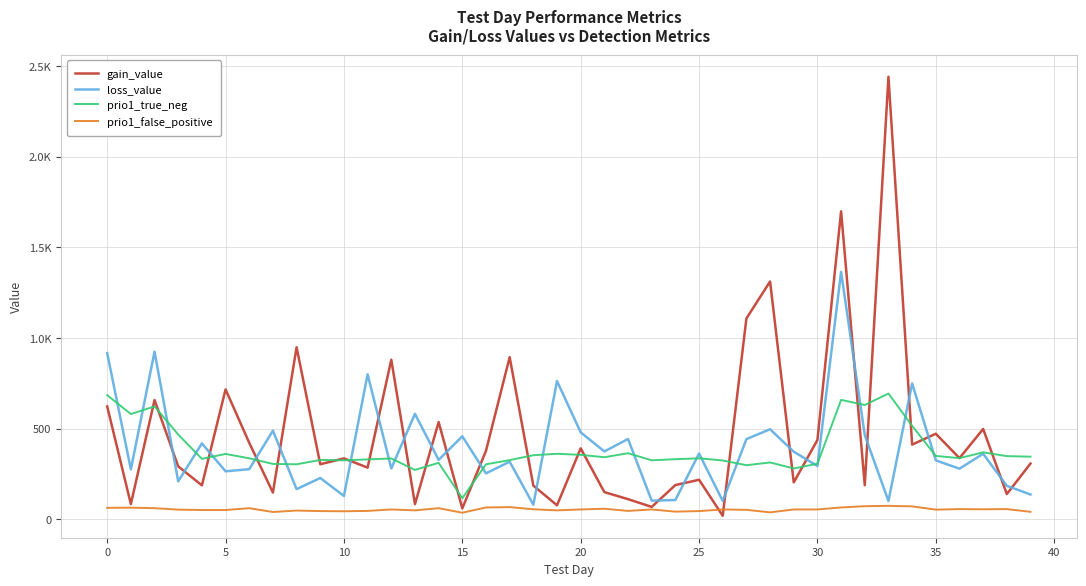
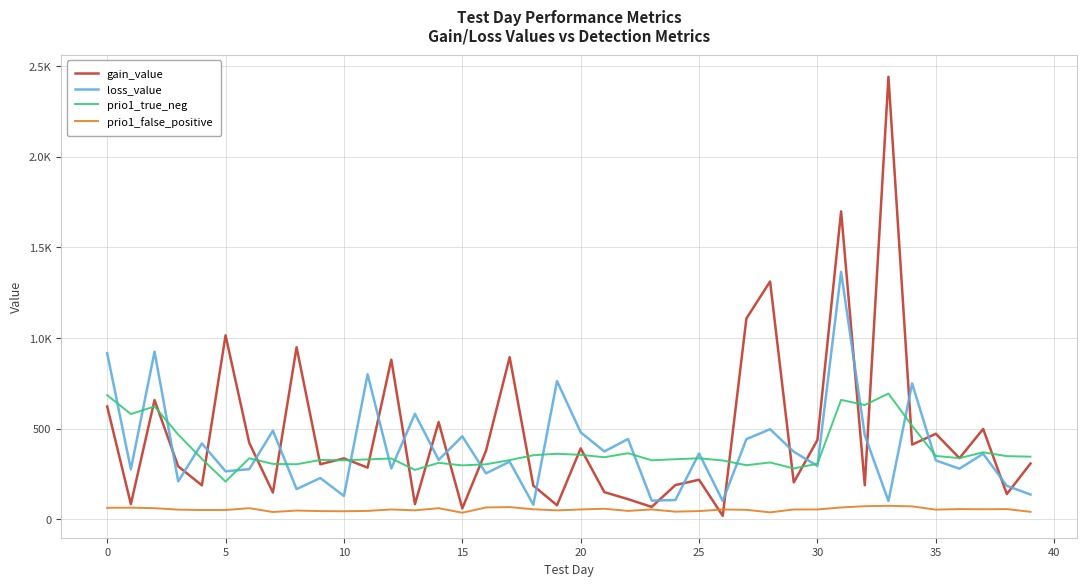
  {
    "gain_value": {
      "0": 620,
-     "5": 720,
+     "5": 1010,
      "15": 60,
      "20": 390,
      "25": 220,
      "30": 440,
      "35": 470
    },
    "loss_value": {
      "0": 920,
      "5": 270,
      "10": 130,
      "15": 460,
      "20": 480,
      "25": 360,
      "35": 330
    },
    "prio1_true_neg": {
      "0": 690,
-     "5": 360,
-     "15": 120,
+     "5": 210,
+     "15": 300,
      "20": 360,
      "25": 340,
      "35": 350
    },
    "prio1_false_positive": {
      "0": 60,
      "5": 50,
      "10": 50,
      "15": 40,
      "20": 60,
      "25": 50,
      "30": 60,
      "35": 50
    }
  }
